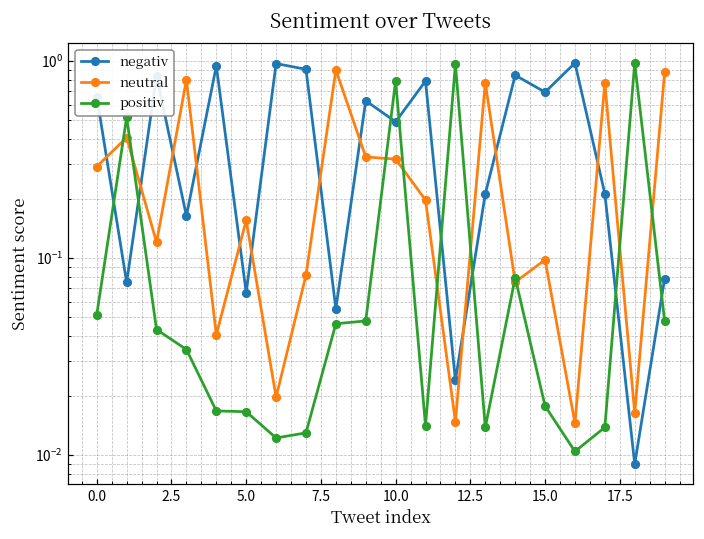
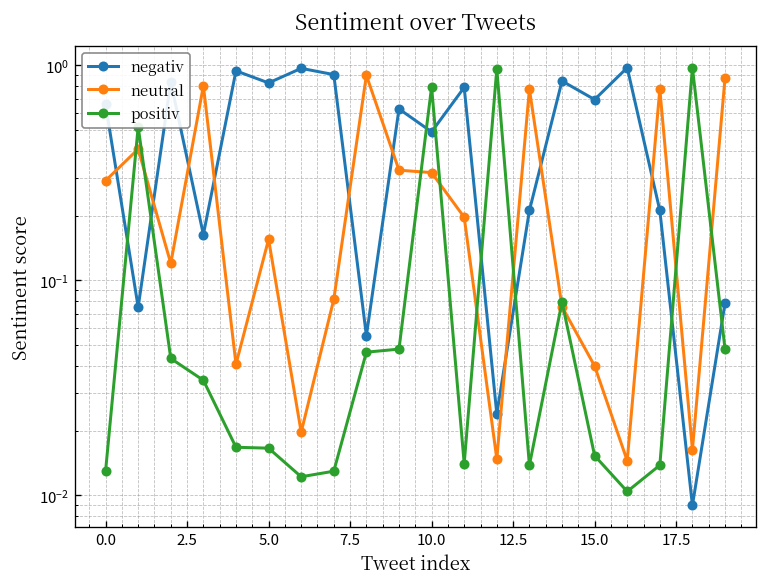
  {
    "negativ": {
-     "5.0": 0.067,
+     "5.0": 0.8,
      "10.0": 0.49,
      "15.0": 0.69
    },
    "neutral": {
      "0.0": 0.29,
      "5.0": 0.16,
      "10.0": 0.32,
-     "15.0": 0.10
+     "15.0": 0.040
    },
    "positiv": {
-     "0.0": 0.052,
+     "0.0": 0.013,
      "5.0": 0.017,
      "10.0": 0.8,
-     "15.0": 0.018
+     "15.0": 0.015
    }
  }
